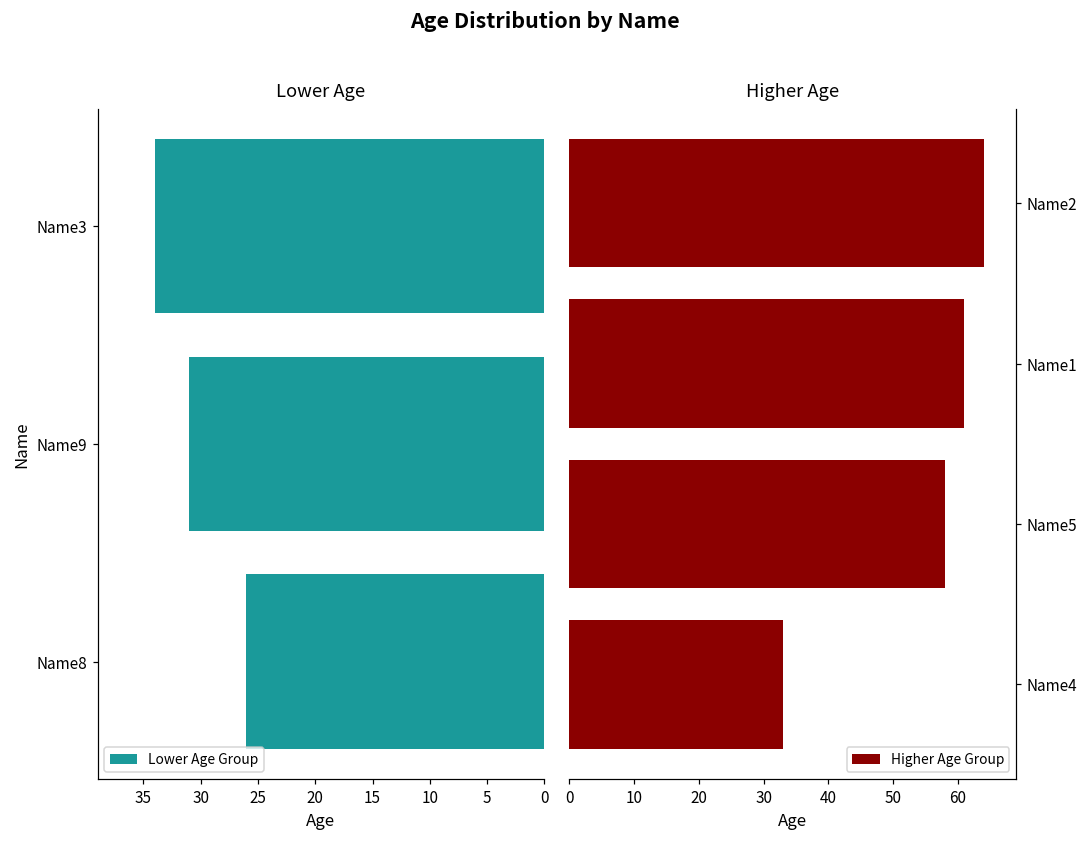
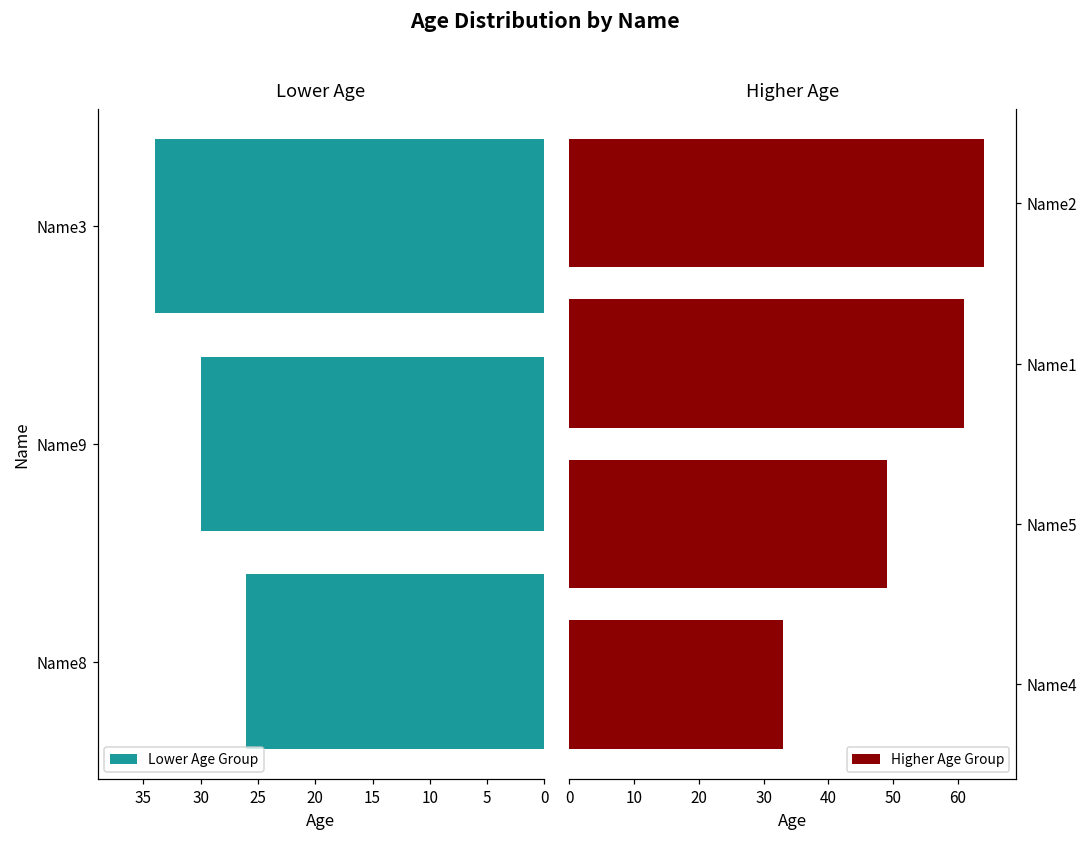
  {
    "Lower Age": {
      "Name3": 34,
-     "Name9": 31,
+     "Name9": 30,
      "Name8": 26
    },
    "Higher Age": {
      "Name2": 64,
      "Name1": 61,
-     "Name5": 58,
+     "Name5": 49,
      "Name4": 33
    }
  }
